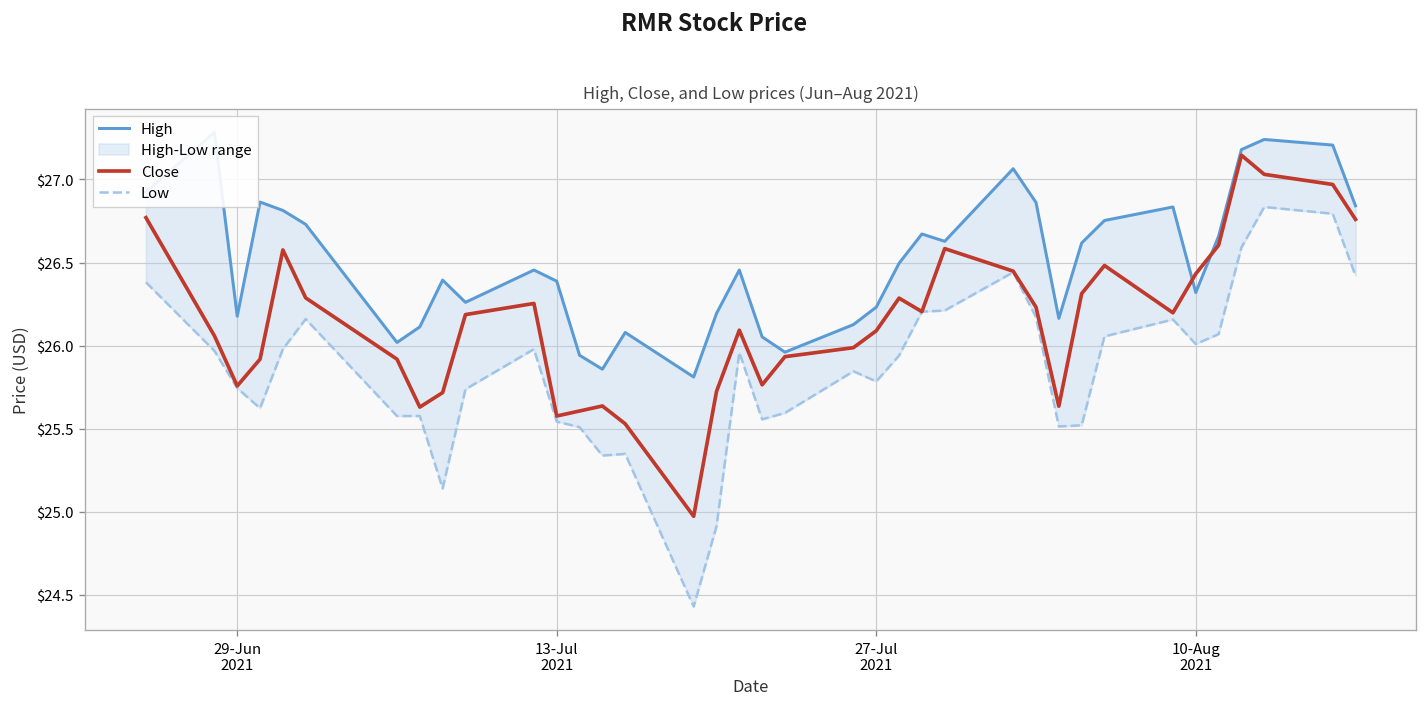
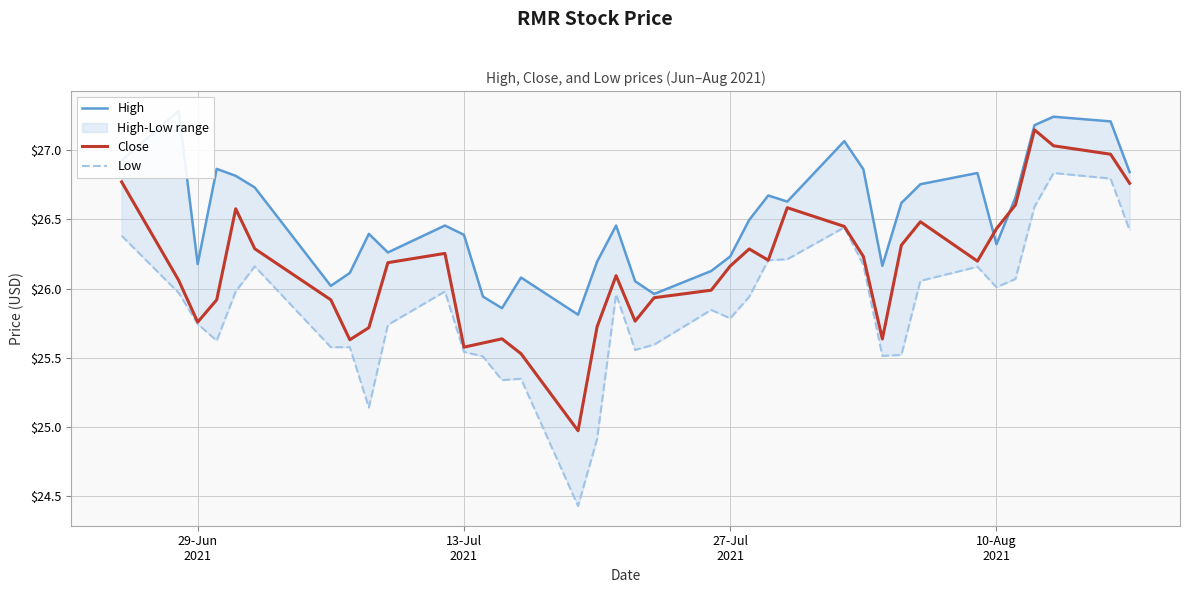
  {
    "Close": {
      "13-Jul 2021": "$25.58",
-     "27-Jul 2021": "$26.09",
+     "27-Jul 2021": "$26.16",
      "10-Aug 2021": "$26.43"
    }
  }
